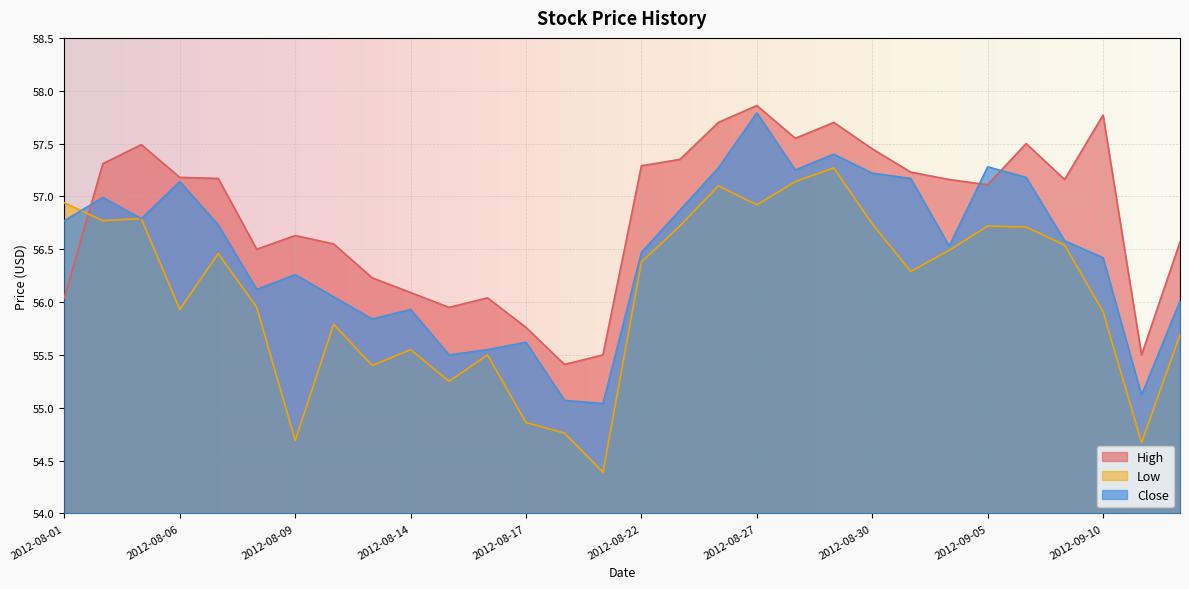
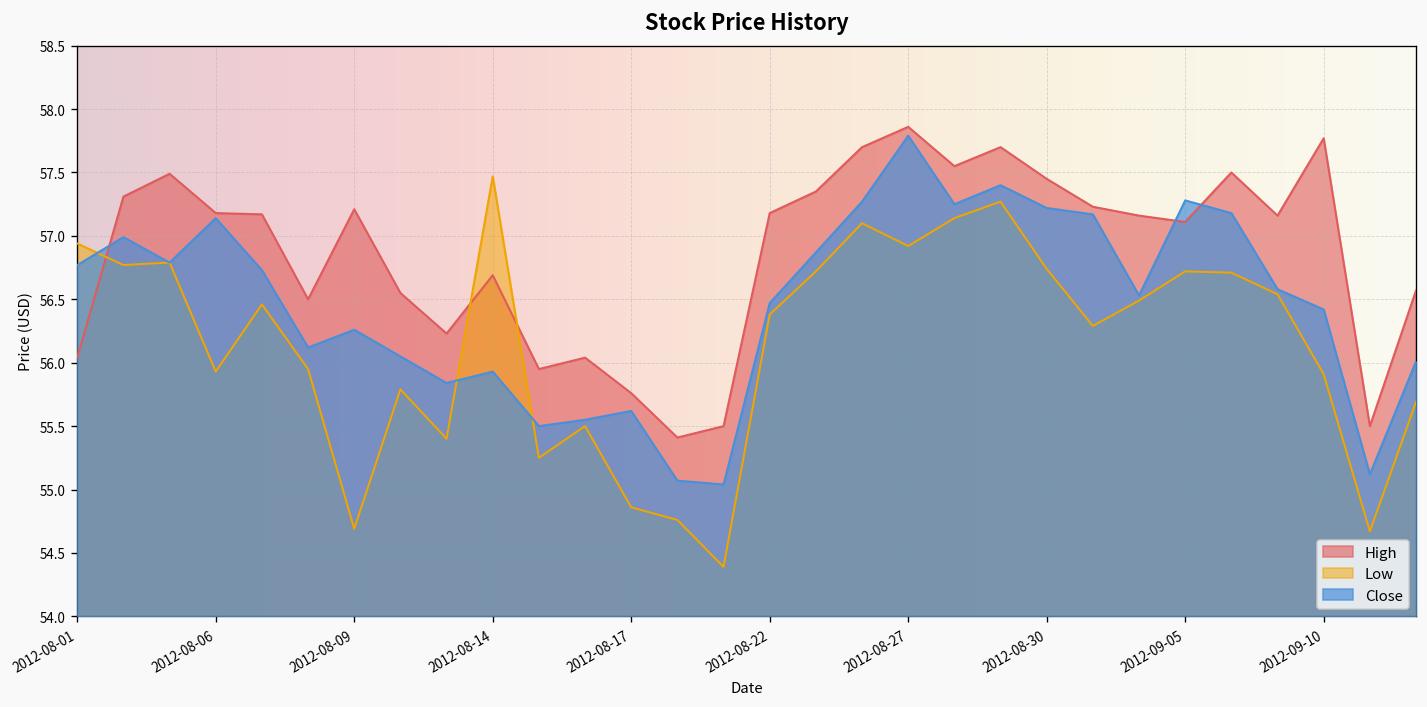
  {
    "High": {
      "2012-08-01": 56.04,
      "2012-08-06": 57.18,
-     "2012-08-09": 56.63,
-     "2012-08-14": 56.09,
+     "2012-08-09": 57.21,
+     "2012-08-14": 56.69,
      "2012-08-17": 55.76,
-     "2012-08-22": 57.29,
+     "2012-08-22": 57.18,
      "2012-08-27": 57.86,
      "2012-08-30": 57.45,
      "2012-09-05": 57.11,
      "2012-09-10": 57.77
    },
    "Low": {
      "2012-08-01": 56.94,
      "2012-08-06": 55.93,
      "2012-08-09": 54.69,
-     "2012-08-14": 55.55,
+     "2012-08-14": 57.47,
      "2012-08-17": 54.86,
      "2012-08-22": 56.38,
      "2012-08-27": 56.92,
      "2012-08-30": 56.74,
      "2012-09-05": 56.72,
      "2012-09-10": 55.91
    },
    "Close": {
      "2012-08-01": 56.77,
      "2012-08-06": 57.14,
      "2012-08-09": 56.26,
      "2012-08-14": 55.93,
      "2012-08-17": 55.62,
      "2012-08-22": 56.47,
      "2012-08-27": 57.79,
      "2012-08-30": 57.22,
      "2012-09-05": 57.28,
      "2012-09-10": 56.42
    }
  }
